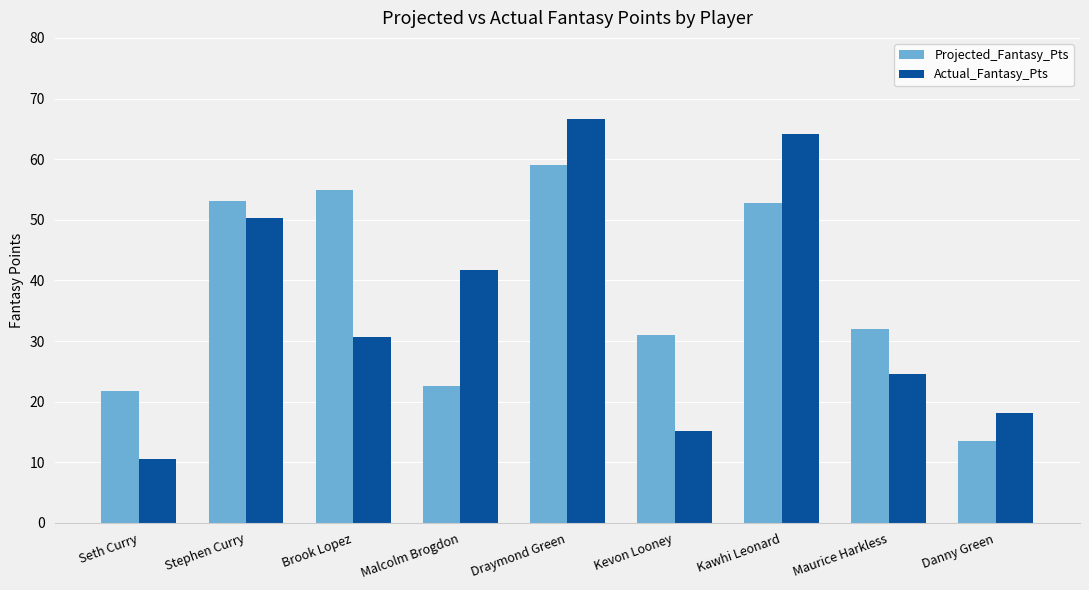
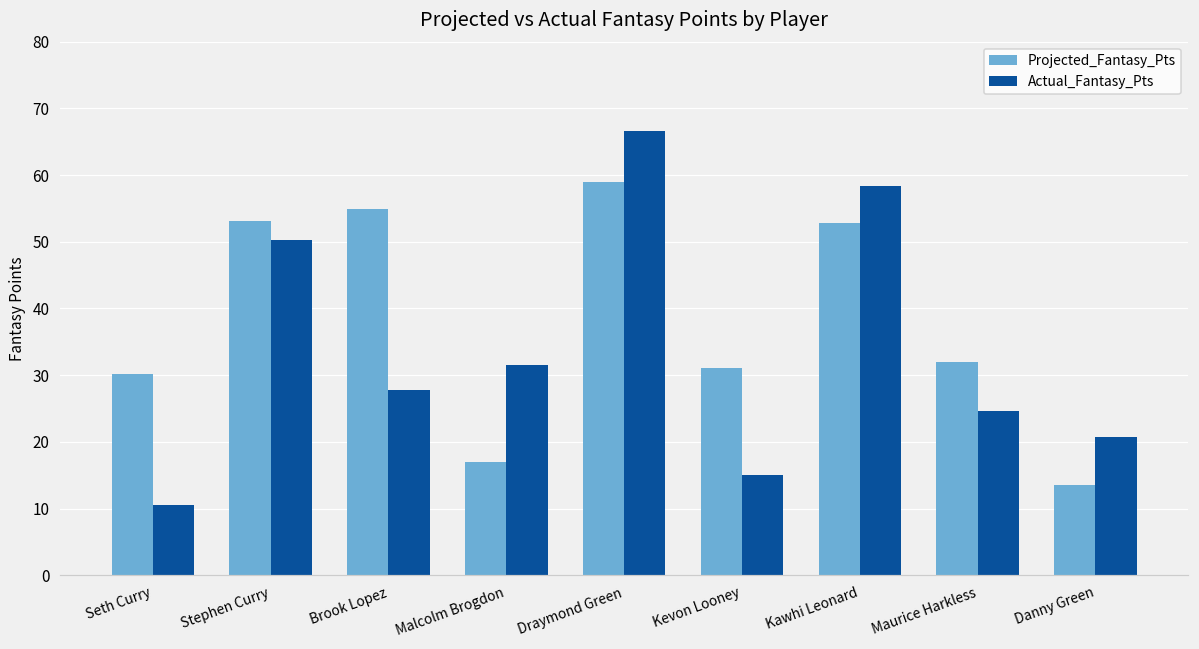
  {
    "Projected_Fantasy_Pts": {
-     "Seth Curry": 22,
+     "Seth Curry": 30,
      "Stephen Curry": 53,
      "Brook Lopez": 55,
-     "Malcolm Brogdon": 23,
+     "Malcolm Brogdon": 17,
      "Draymond Green": 59,
      "Kevon Looney": 31,
      "Kawhi Leonard": 53,
      "Maurice Harkless": 32,
      "Danny Green": 14
    },
    "Actual_Fantasy_Pts": {
      "Seth Curry": 11,
      "Stephen Curry": 50,
-     "Brook Lopez": 31,
-     "Malcolm Brogdon": 42,
+     "Brook Lopez": 28,
+     "Malcolm Brogdon": 32,
      "Draymond Green": 67,
      "Kevon Looney": 15,
-     "Kawhi Leonard": 64,
+     "Kawhi Leonard": 58,
      "Maurice Harkless": 25,
-     "Danny Green": 18
+     "Danny Green": 21
    }
  }
